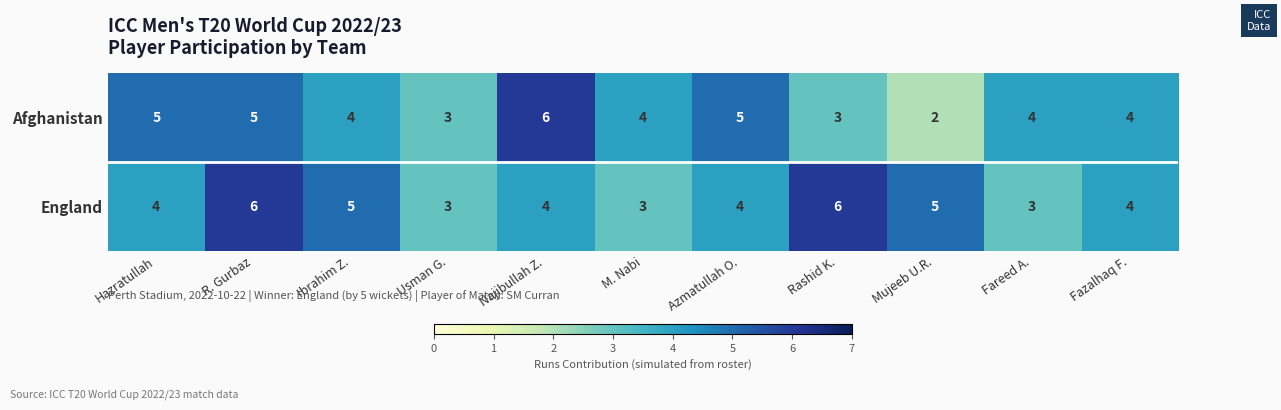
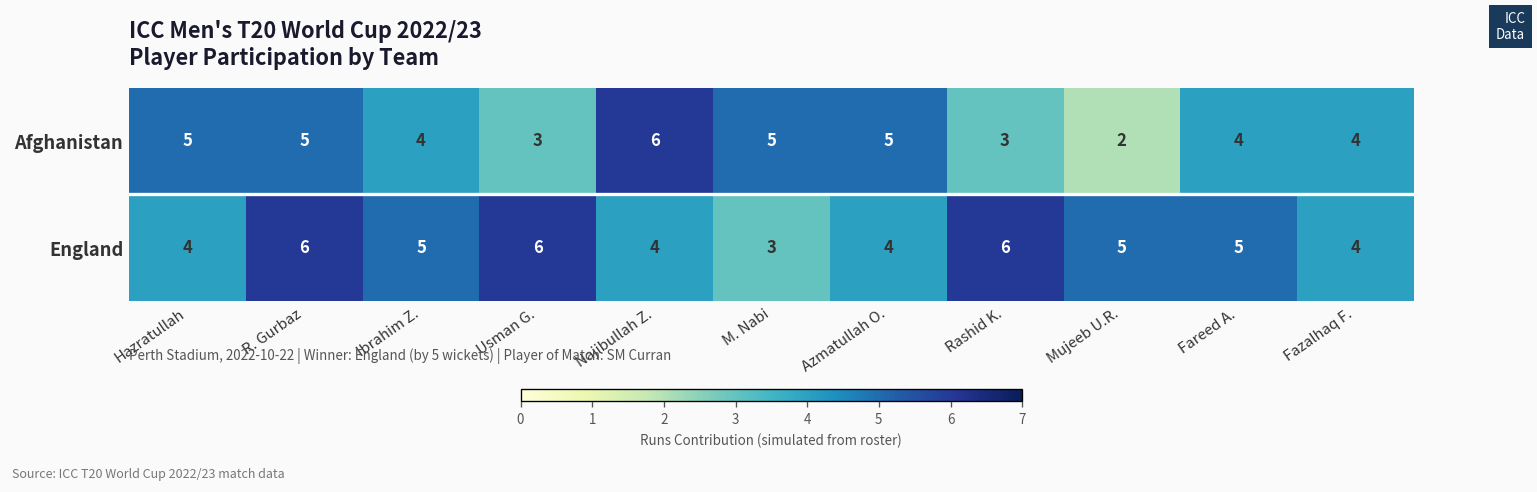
  {
    "Afghanistan": {
      "Hazratullah": 5,
      "R. Gurbaz": 5,
      "Ibrahim Z.": 4,
      "Usman G.": 3,
      "Najibullah Z.": 6,
-     "M. Nabi": 4,
+     "M. Nabi": 5,
      "Azmatullah O.": 5,
      "Rashid K.": 3,
      "Mujeeb U.R.": 2,
      "Fareed A.": 4,
      "Fazalhaq F.": 4
    },
    "England": {
      "Hazratullah": 4,
      "R. Gurbaz": 6,
      "Ibrahim Z.": 5,
-     "Usman G.": 3,
+     "Usman G.": 6,
      "Najibullah Z.": 4,
      "M. Nabi": 3,
      "Azmatullah O.": 4,
      "Rashid K.": 6,
      "Mujeeb U.R.": 5,
-     "Fareed A.": 3,
+     "Fareed A.": 5,
      "Fazalhaq F.": 4
    }
  }
